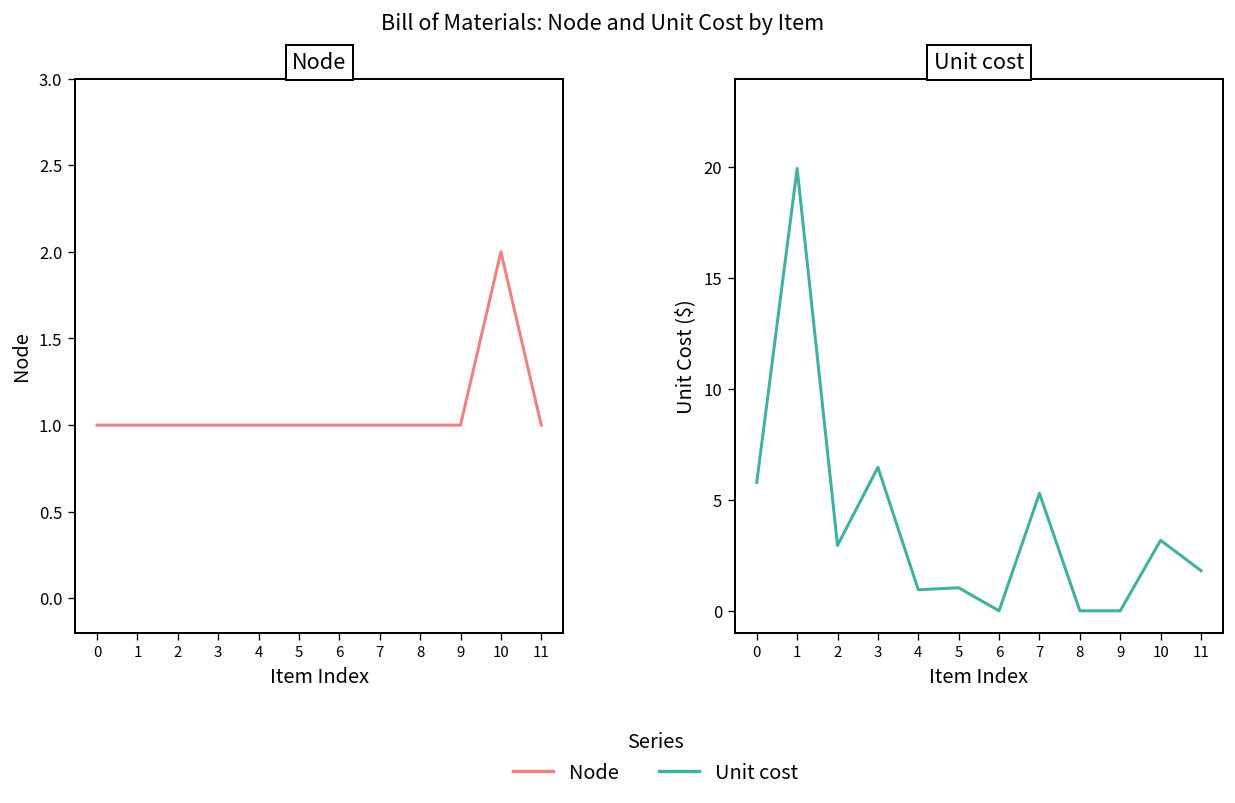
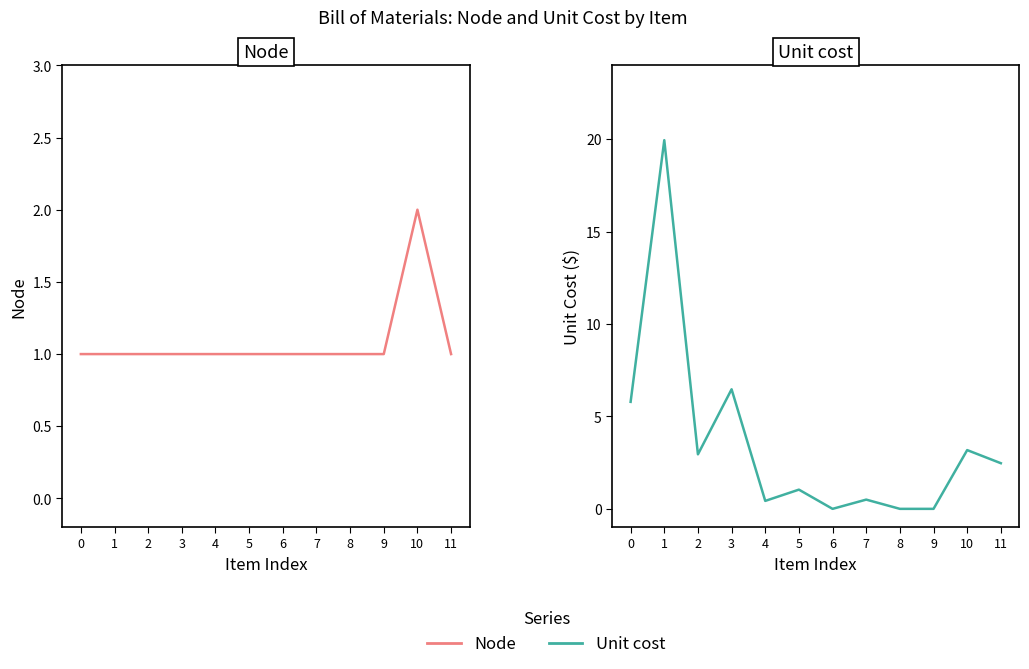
  {
    "Node": {
      "0": 1.00,
      "1": 1.00,
      "2": 1.00,
      "3": 1.00,
      "4": 1.00,
      "5": 1.00,
      "6": 1.00,
      "7": 1.00,
      "8": 1.00,
      "9": 1.00,
      "10": 2.00,
      "11": 1.00
    },
    "Unit cost": {
      "0": 5.8,
      "1": 20.0,
      "2": 3.0,
      "3": 6.5,
-     "4": 1.0,
+     "4": 0.4,
      "5": 1.0,
      "6": 0.0,
-     "7": 5.3,
+     "7": 0.5,
      "8": 0.0,
      "9": 0.0,
      "10": 3.2,
-     "11": 1.8
+     "11": 2.5
    }
  }
